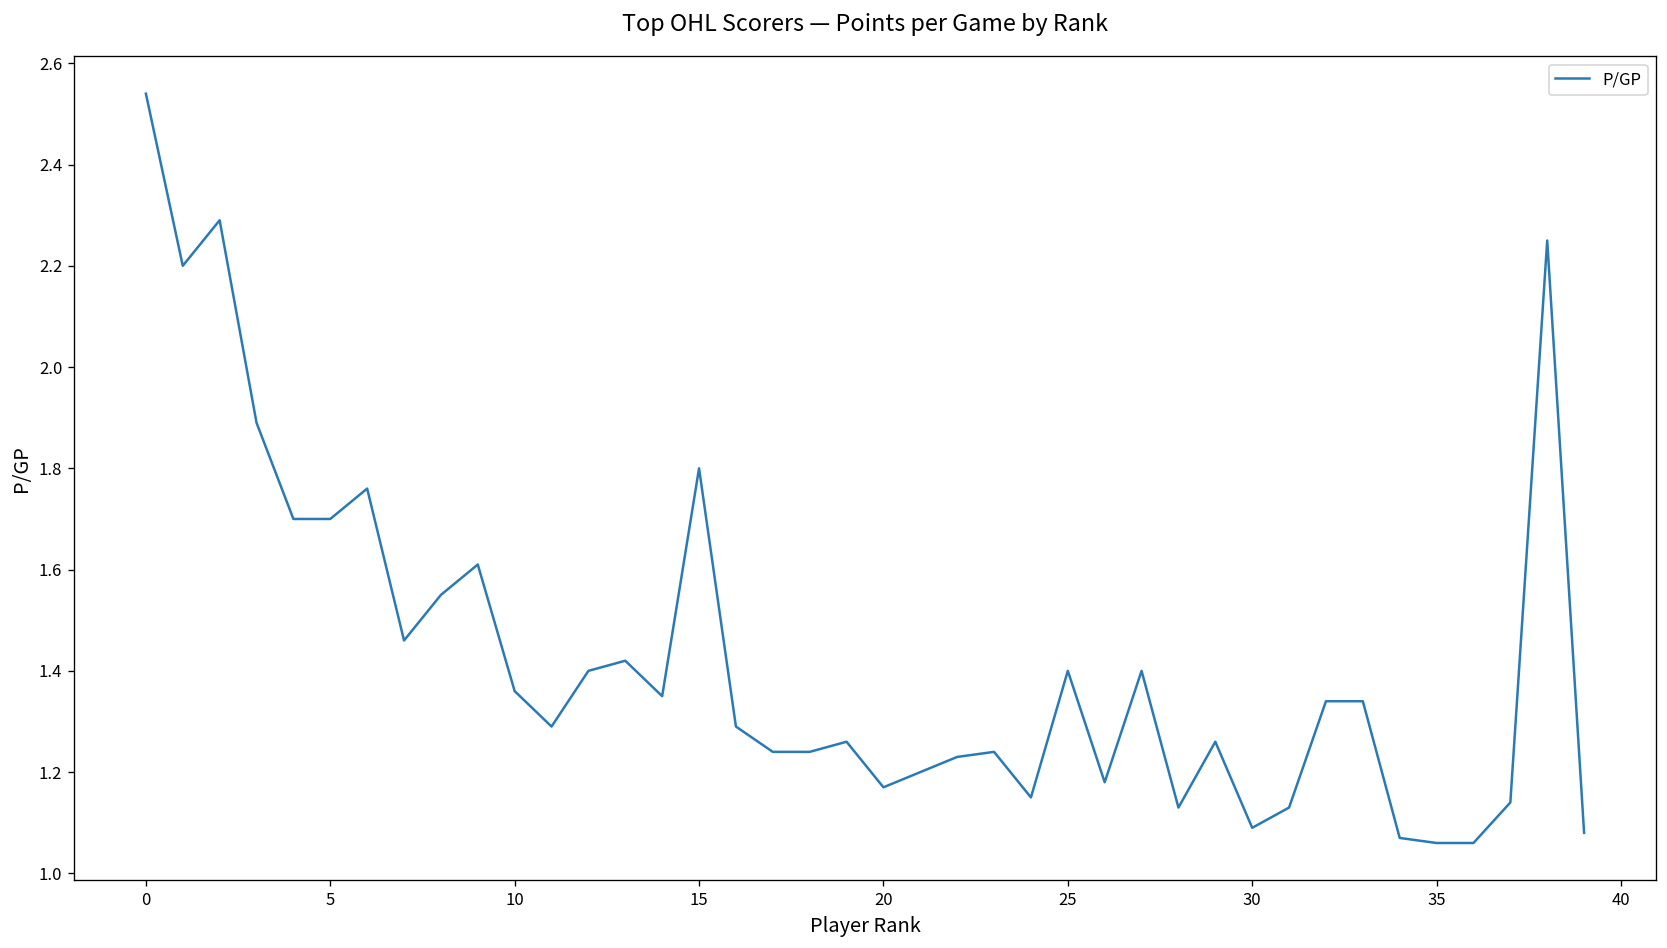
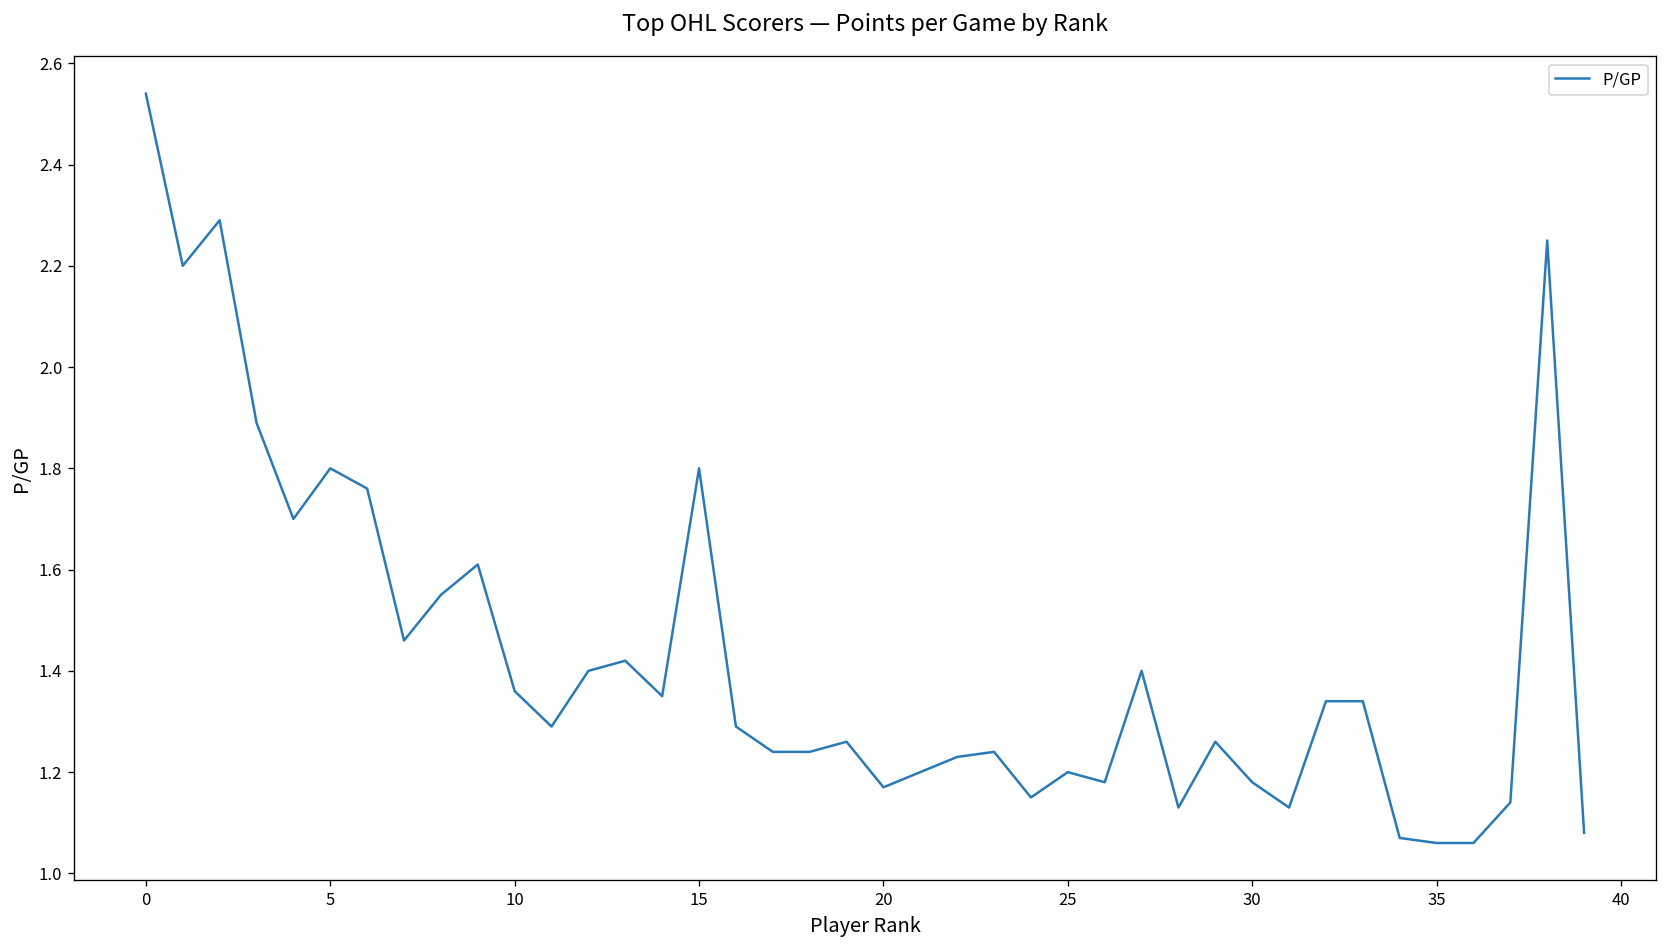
  {
    "0": 2.54,
-   "5": 1.7,
+   "5": 1.8,
    "10": 1.36,
    "15": 1.80,
    "20": 1.17,
-   "25": 1.4,
-   "30": 1.09,
+   "25": 1.2,
+   "30": 1.18,
    "35": 1.06
  }
